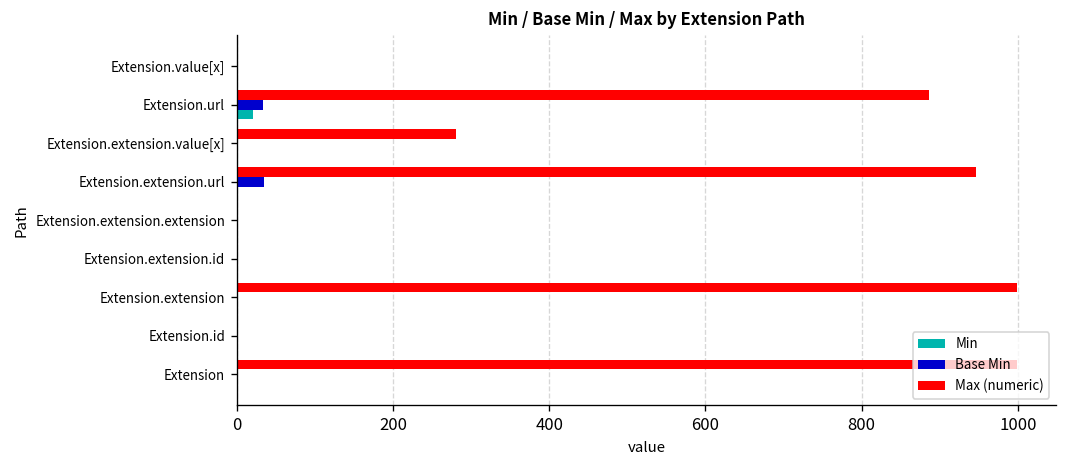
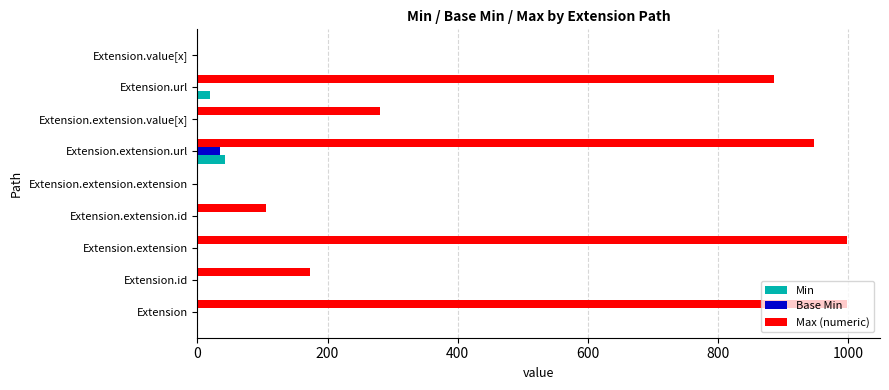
  {
    "Min": {
      "Extension.value[x]": 0,
      "Extension.url": 20,
      "Extension.extension.value[x]": 0,
-     "Extension.extension.url": 0,
+     "Extension.extension.url": 40,
      "Extension.extension.extension": 0,
      "Extension.extension.id": 0,
      "Extension.extension": 0,
      "Extension.id": 0,
      "Extension": 0
    },
    "Base Min": {
      "Extension.value[x]": 0,
-     "Extension.url": 30,
+     "Extension.url": 0,
      "Extension.extension.value[x]": 0,
      "Extension.extension.url": 40,
      "Extension.extension.extension": 0,
      "Extension.extension.id": 0,
      "Extension.extension": 0,
      "Extension.id": 0,
      "Extension": 0
    },
    "Max (numeric)": {
      "Extension.value[x]": 0,
      "Extension.url": 890,
      "Extension.extension.value[x]": 280,
      "Extension.extension.url": 950,
      "Extension.extension.extension": 0,
-     "Extension.extension.id": 0,
+     "Extension.extension.id": 110,
      "Extension.extension": 1000,
-     "Extension.id": 0
+     "Extension.id": 170
    }
  }
